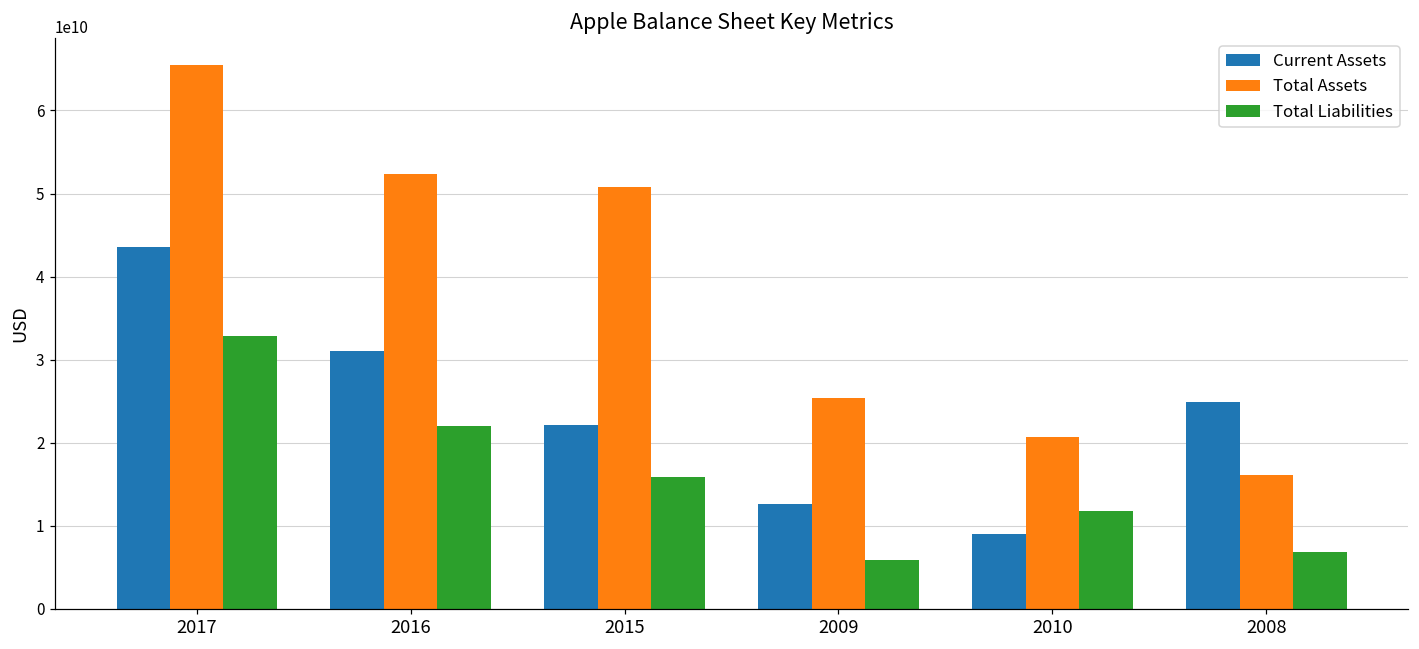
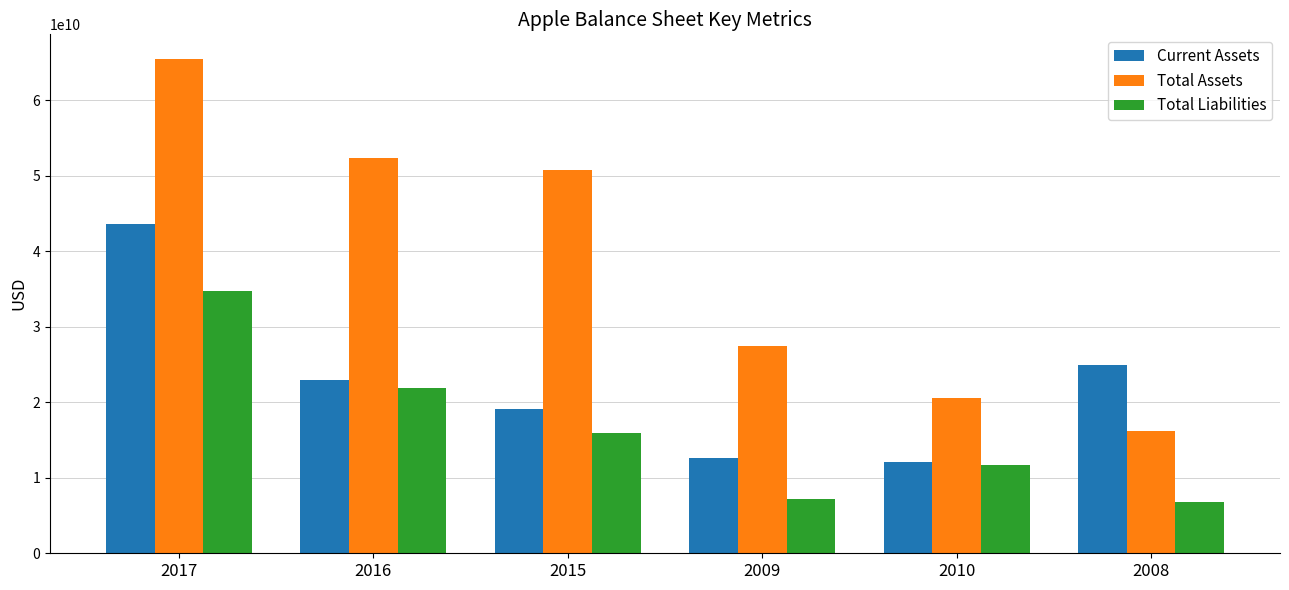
  {
    "Current Assets": {
      "2017": 44000000000,
-     "2016": 31000000000,
-     "2015": 22000000000,
+     "2016": 23000000000,
+     "2015": 19000000000,
      "2009": 13000000000,
-     "2010": 9000000000,
+     "2010": 12000000000,
      "2008": 25000000000
    },
    "Total Assets": {
      "2017": 65000000000,
      "2016": 52000000000,
      "2015": 51000000000,
-     "2009": 25000000000,
+     "2009": 27000000000,
      "2010": 21000000000,
      "2008": 16000000000
    },
    "Total Liabilities": {
-     "2017": 33000000000,
+     "2017": 35000000000,
      "2016": 22000000000,
      "2015": 16000000000,
-     "2009": 6000000000,
+     "2009": 7000000000,
      "2010": 12000000000,
      "2008": 7000000000
    }
  }
